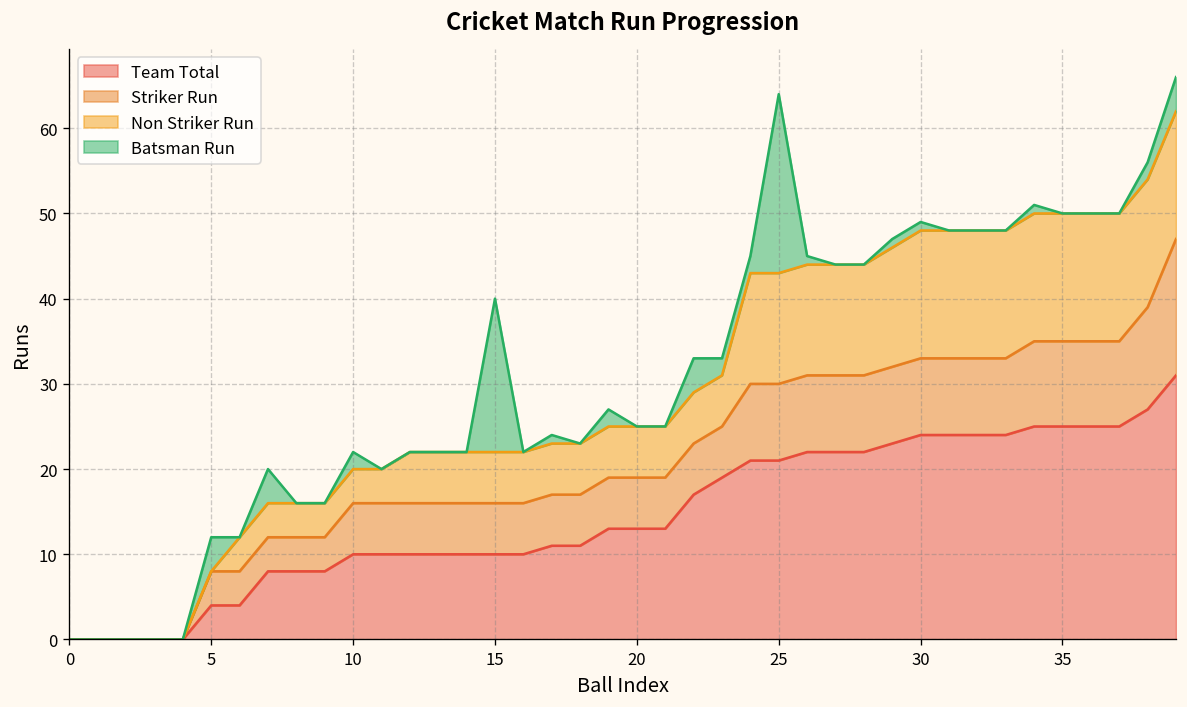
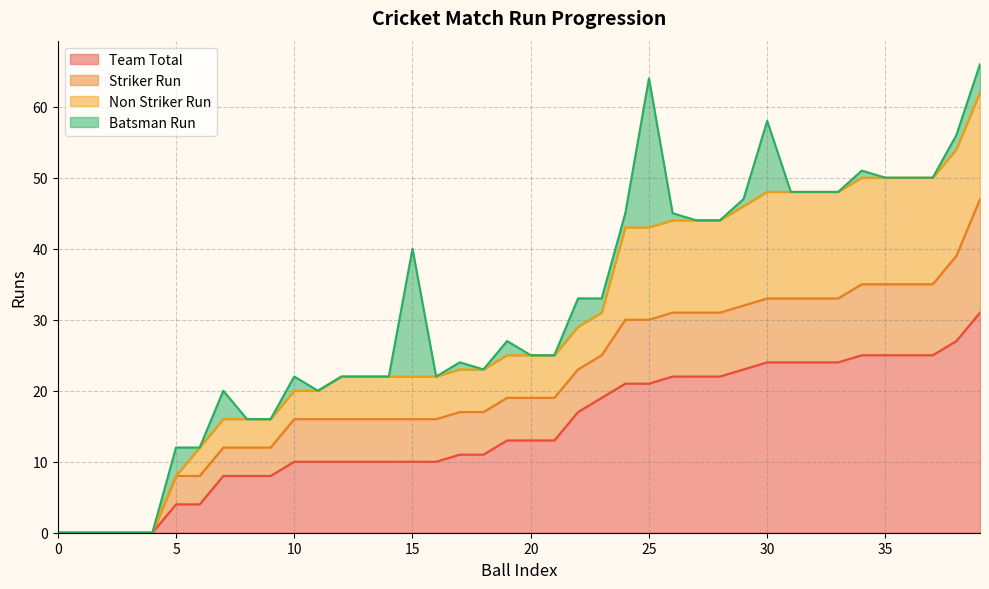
  {
    "Batsman Run": {
      "5": 4,
      "10": 2,
      "15": 18,
      "25": 21,
-     "30": 1
+     "30": 10
    }
  }
